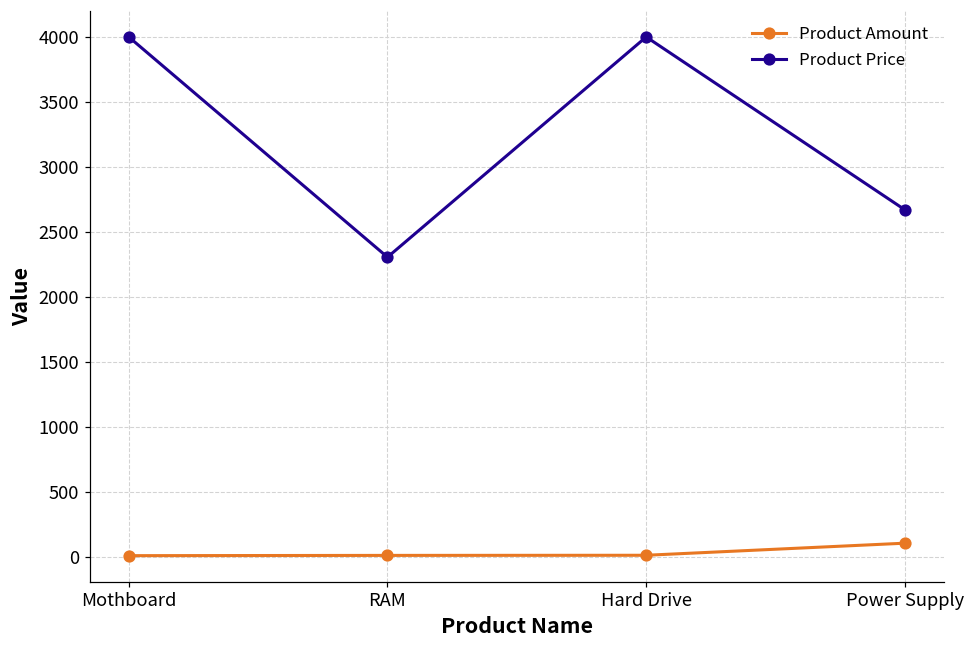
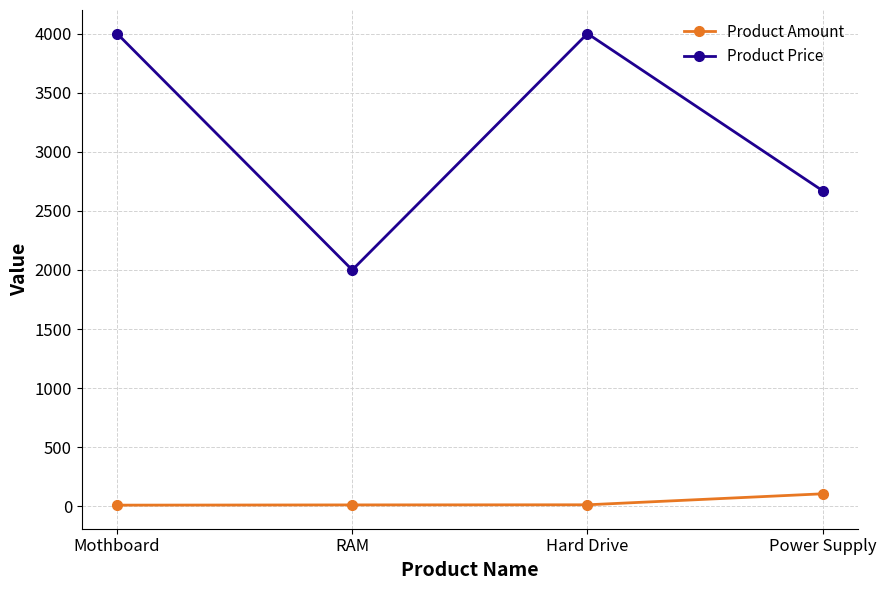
  {
    "Product Amount": {
      "Mothboard": 10,
      "RAM": 10,
      "Hard Drive": 10,
      "Power Supply": 110
    },
    "Product Price": {
      "Mothboard": 4000,
-     "RAM": 2310,
+     "RAM": 2000,
      "Hard Drive": 4000,
      "Power Supply": 2670
    }
  }
